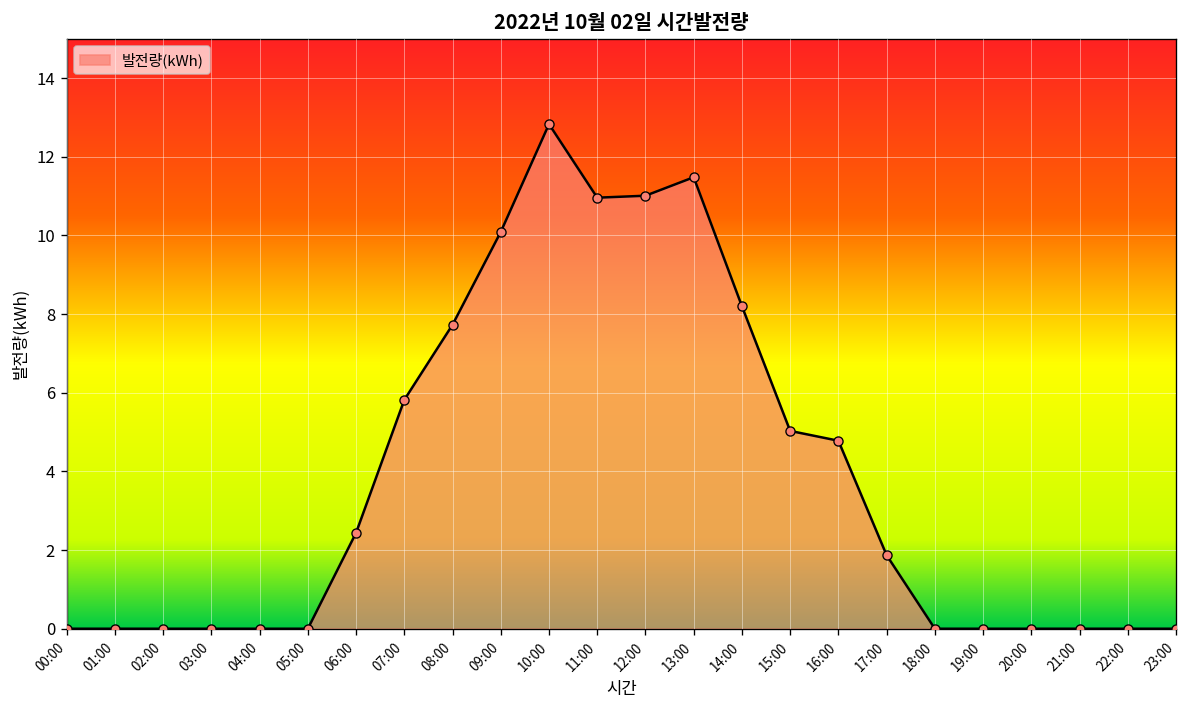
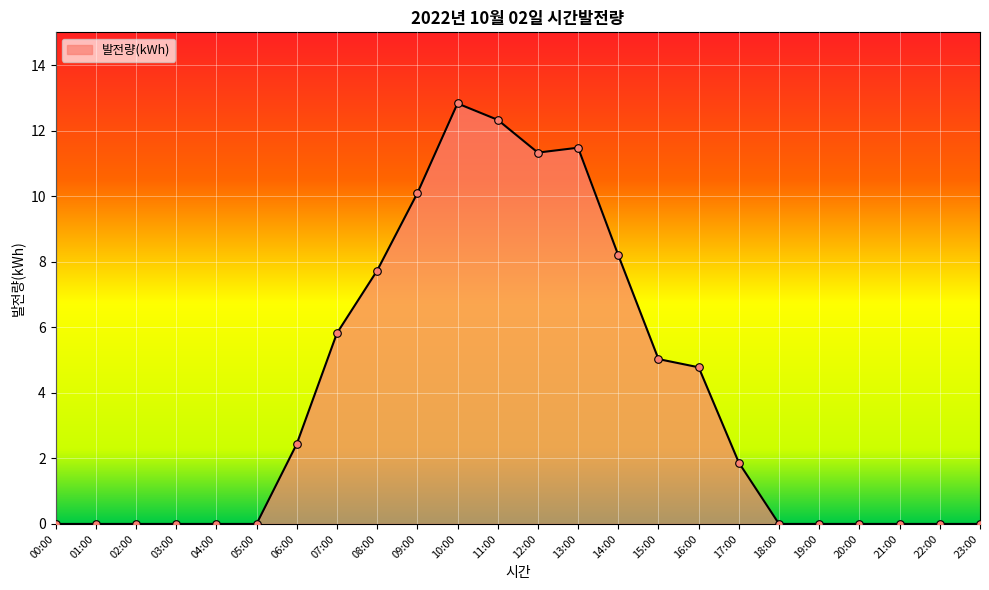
  {
    "00:00": 0.0,
    "01:00": 0.0,
    "02:00": 0.0,
    "03:00": 0.0,
    "04:00": 0.0,
    "05:00": 0.0,
    "06:00": 2.4,
    "07:00": 5.8,
    "08:00": 7.7,
    "09:00": 10.1,
    "10:00": 12.8,
-   "11:00": 11.0,
-   "12:00": 11.0,
+   "11:00": 12.3,
+   "12:00": 11.3,
    "13:00": 11.5,
    "14:00": 8.2,
    "15:00": 5.0,
    "16:00": 4.8,
    "17:00": 1.9,
    "18:00": 0.0,
    "19:00": 0.0,
    "20:00": 0.0,
    "21:00": 0.0,
    "22:00": 0.0,
    "23:00": 0.0
  }
